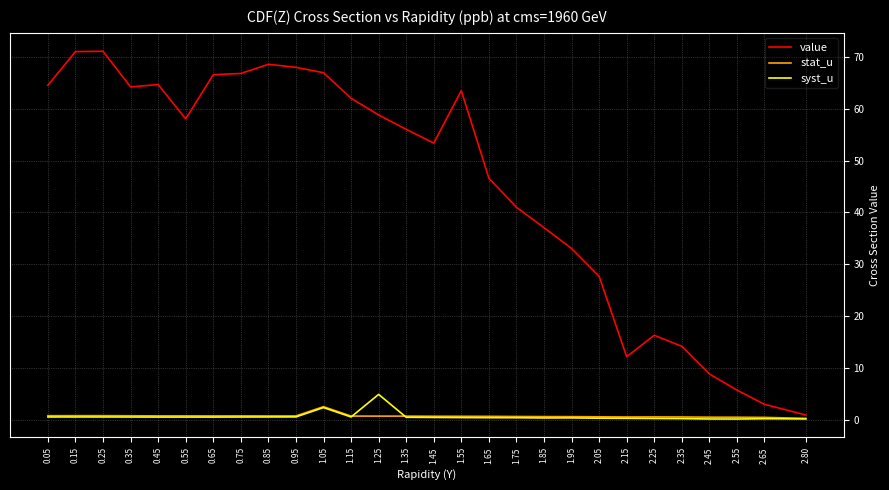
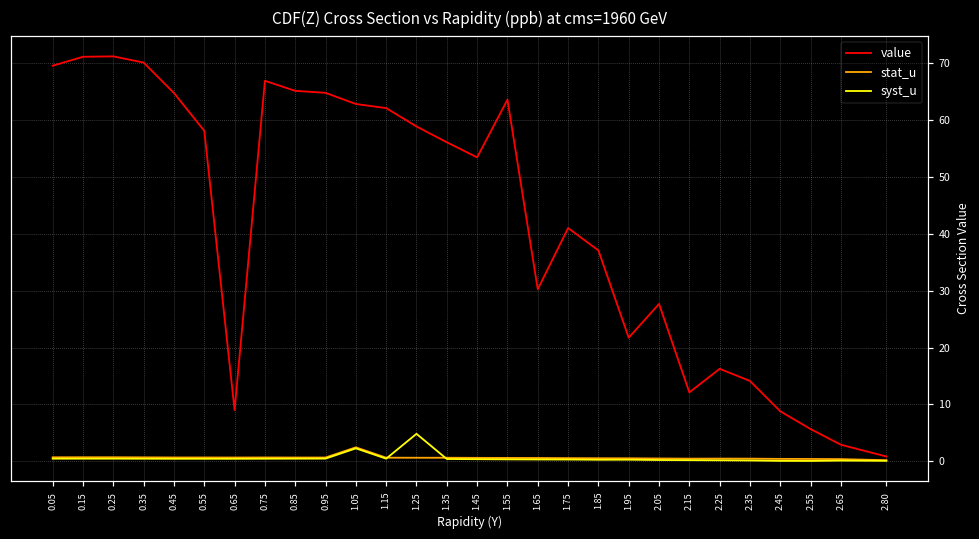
  {
    "value": {
-     "0.05": 65,
+     "0.05": 69,
      "0.15": 71,
      "0.25": 71,
-     "0.35": 64,
+     "0.35": 70,
      "0.45": 65,
      "0.55": 58,
-     "0.65": 67,
+     "0.65": 9,
      "0.75": 67,
-     "0.85": 69,
-     "0.95": 68,
-     "1.05": 67,
+     "0.85": 65,
+     "0.95": 65,
+     "1.05": 63,
      "1.15": 62,
      "1.25": 59,
      "1.35": 56,
      "1.45": 53,
      "1.55": 64,
-     "1.65": 47,
+     "1.65": 30,
      "1.75": 41,
      "1.85": 37,
-     "1.95": 33,
+     "1.95": 22,
      "2.05": 28,
      "2.15": 12,
      "2.25": 16,
      "2.35": 14,
      "2.45": 9,
      "2.55": 6,
      "2.65": 3,
      "2.80": 1
    },
    "stat_u": {
      "1.25": 1
    },
    "syst_u": {
      "1.25": 5
    }
  }
